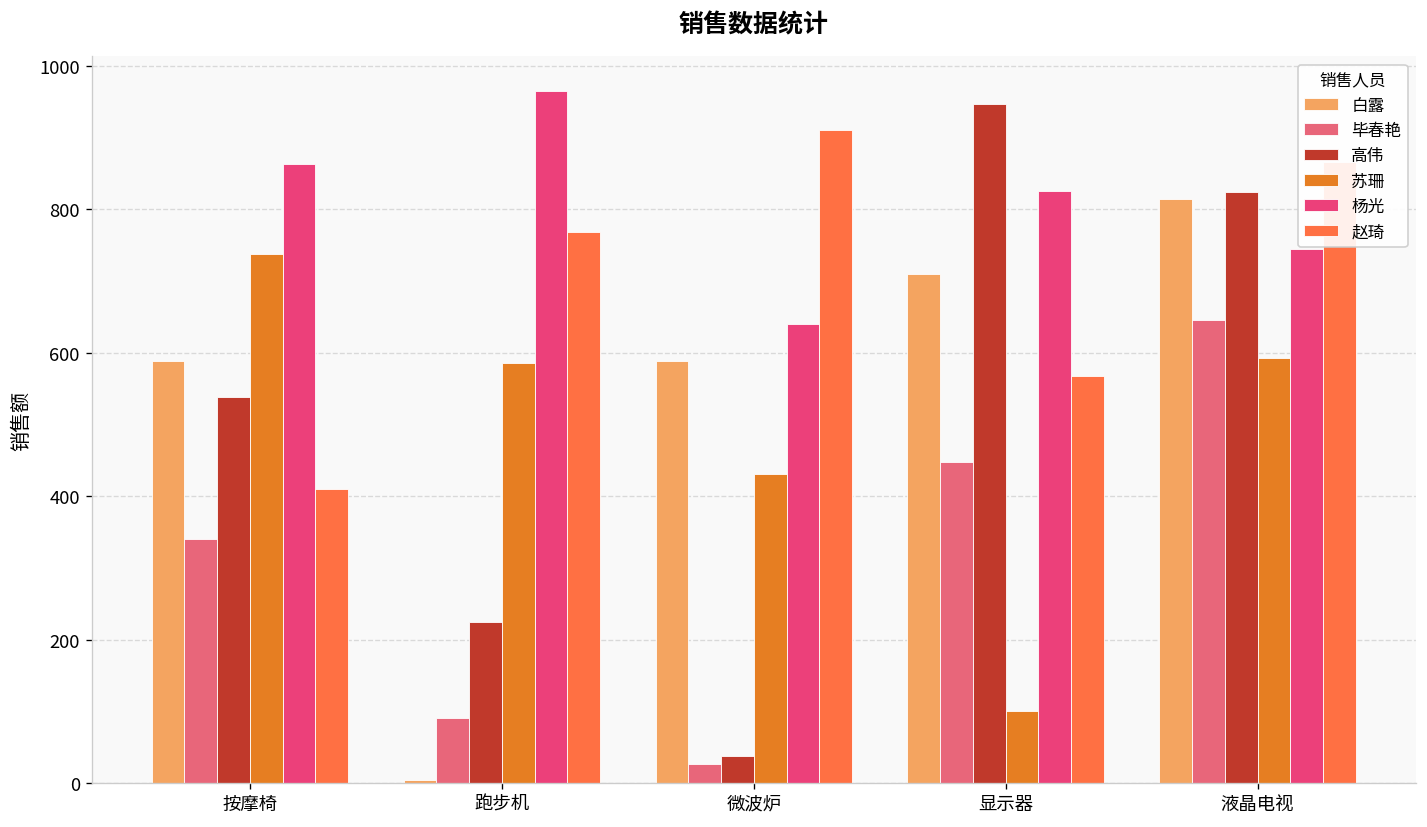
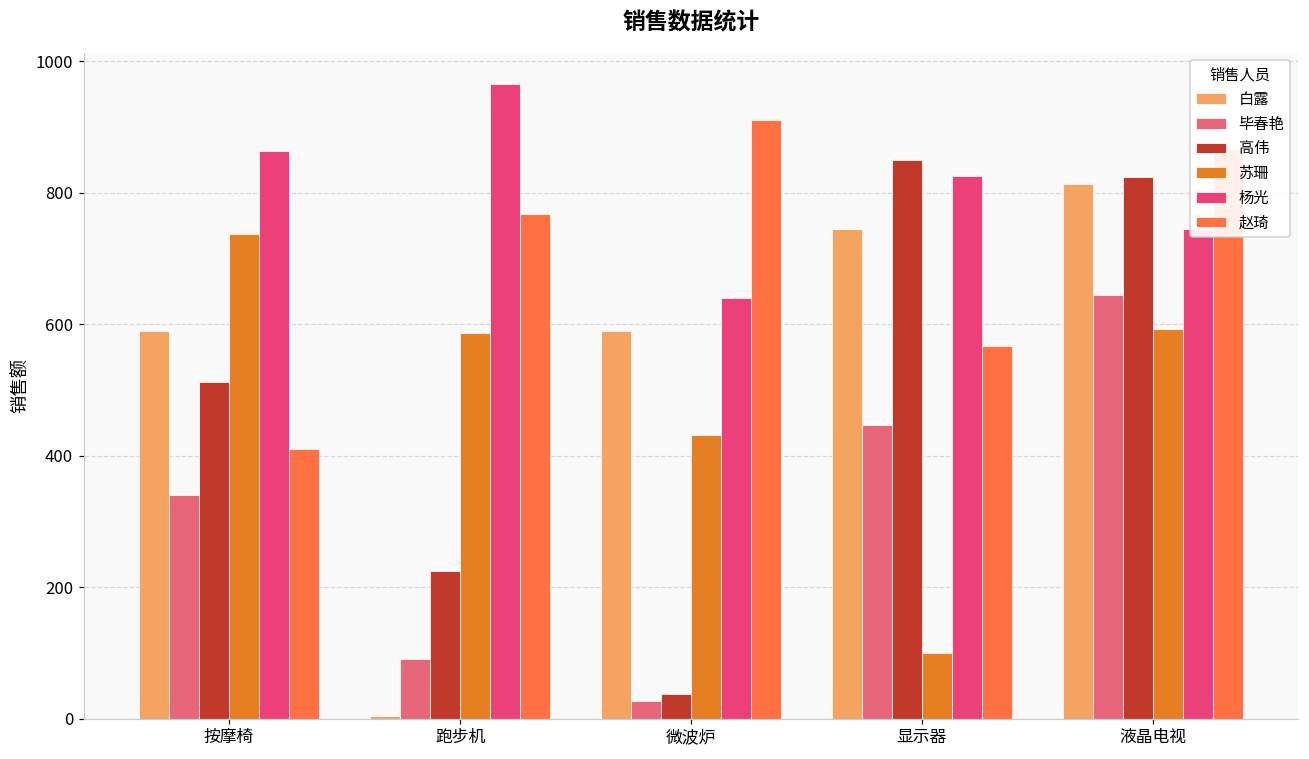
  {
    "白露": {
      "按摩椅": 590,
      "微波炉": 590,
-     "显示器": 710,
+     "显示器": 750,
      "液晶电视": 810
    },
    "高伟": {
-     "按摩椅": 540,
+     "按摩椅": 510,
      "跑步机": 230,
      "微波炉": 40,
-     "显示器": 950,
+     "显示器": 850,
      "液晶电视": 820
    }
  }
